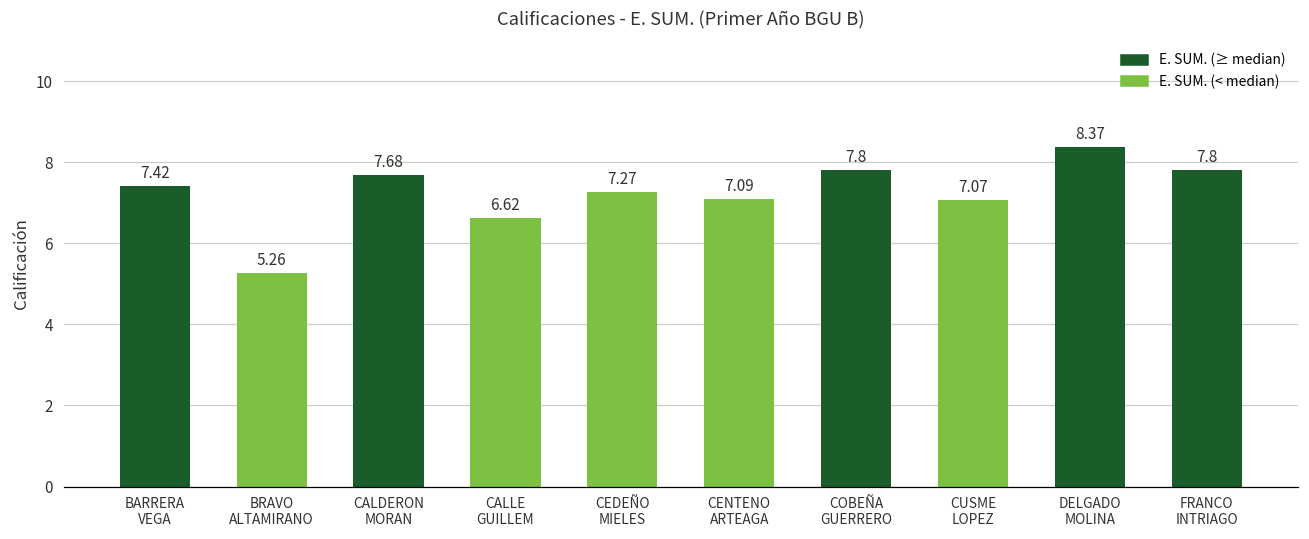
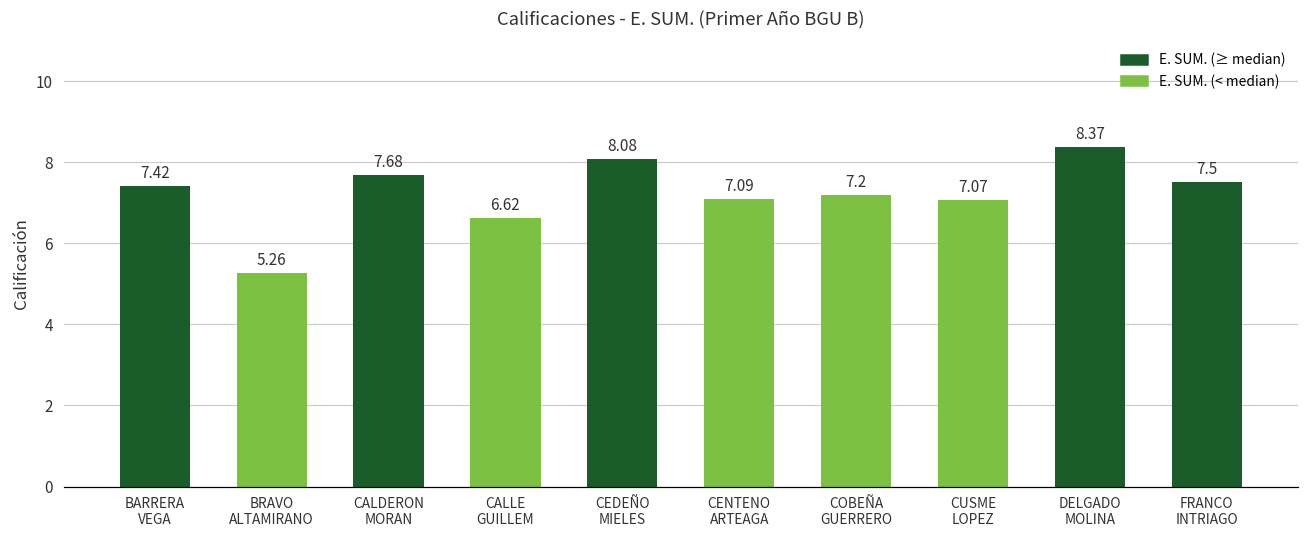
  {
    "BARRERA VEGA": 7.42,
    "BRAVO ALTAMIRANO": 5.26,
    "CALDERON MORAN": 7.68,
    "CALLE GUILLEM": 6.62,
-   "CEDEÑO MIELES": 7.27,
+   "CEDEÑO MIELES": 8.08,
    "CENTENO ARTEAGA": 7.09,
-   "COBEÑA GUERRERO": 7.8,
+   "COBEÑA GUERRERO": 7.2,
    "CUSME LOPEZ": 7.07,
    "DELGADO MOLINA": 8.37,
-   "FRANCO INTRIAGO": 7.8
+   "FRANCO INTRIAGO": 7.5
  }
